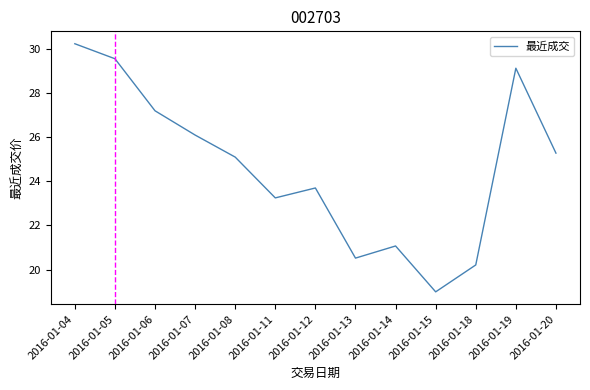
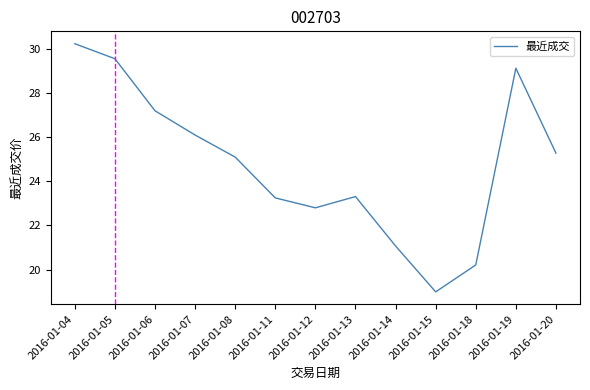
  {
    "2016-01-04": 30.2,
    "2016-01-05": 29.6,
    "2016-01-06": 27.2,
    "2016-01-07": 26.1,
    "2016-01-08": 25.1,
    "2016-01-11": 23.3,
-   "2016-01-12": 23.7,
-   "2016-01-13": 20.5,
+   "2016-01-12": 22.8,
+   "2016-01-13": 23.3,
    "2016-01-14": 21.1,
    "2016-01-15": 19.0,
    "2016-01-18": 20.2,
    "2016-01-19": 29.1,
    "2016-01-20": 25.3
  }
